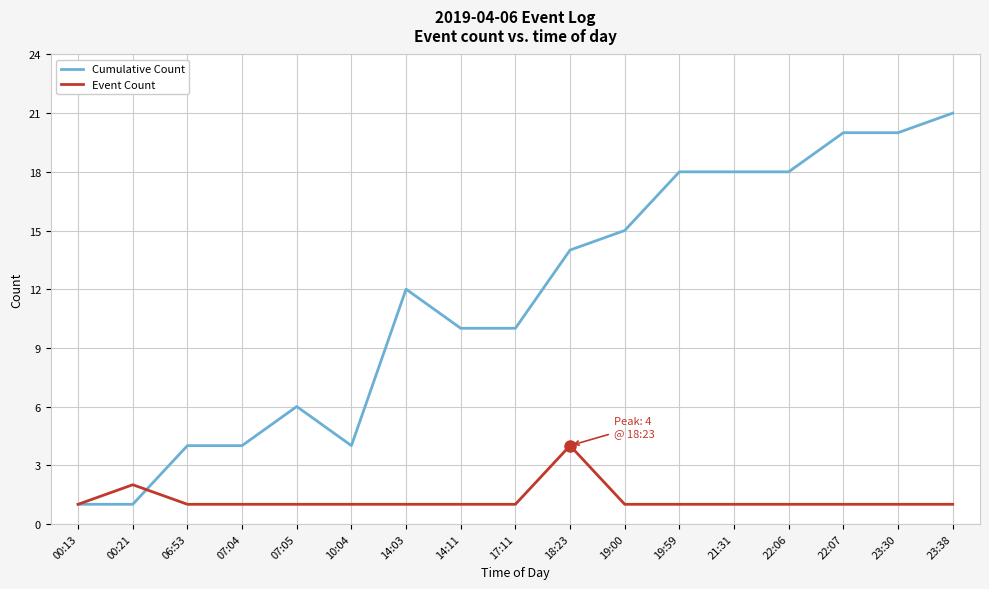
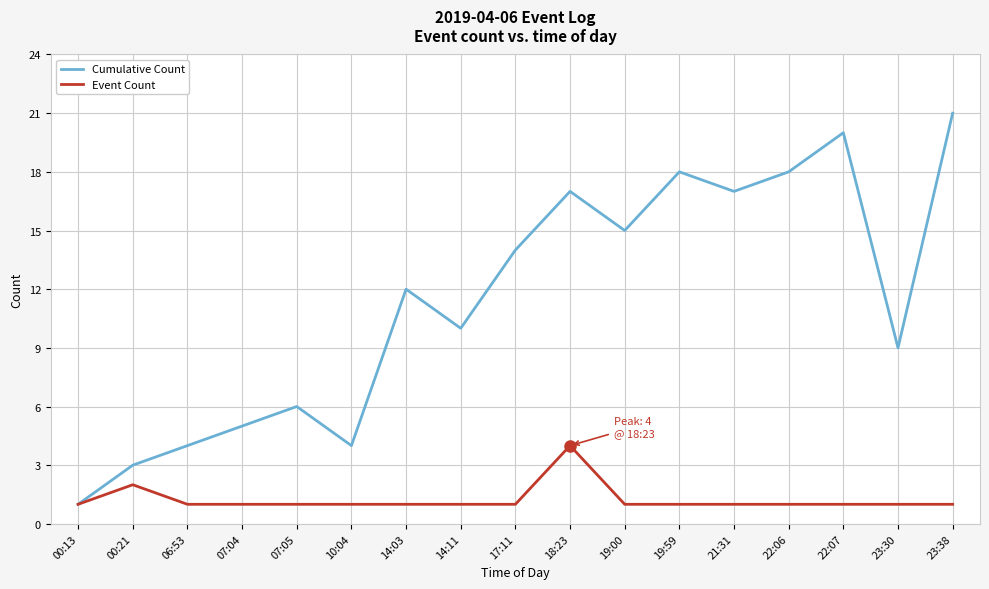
  {
    "Cumulative Count": {
-     "00:21": 1,
+     "00:21": 3,
      "06:53": 4,
-     "07:04": 4,
+     "07:04": 5,
      "07:05": 6,
      "10:04": 4,
      "14:03": 12,
      "14:11": 10,
-     "17:11": 10,
-     "18:23": 14,
+     "17:11": 14,
+     "18:23": 17,
      "19:00": 15,
      "19:59": 18,
-     "21:31": 18,
+     "21:31": 17,
      "22:06": 18,
      "22:07": 20,
-     "23:30": 20,
+     "23:30": 9,
      "23:38": 21
    }
  }
